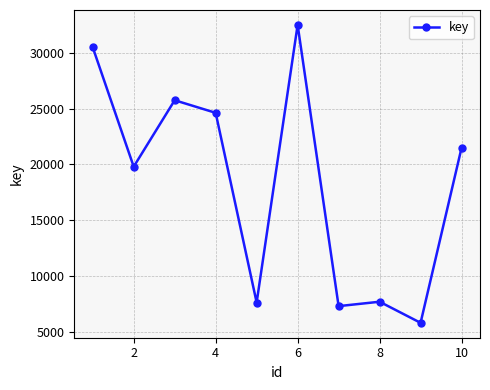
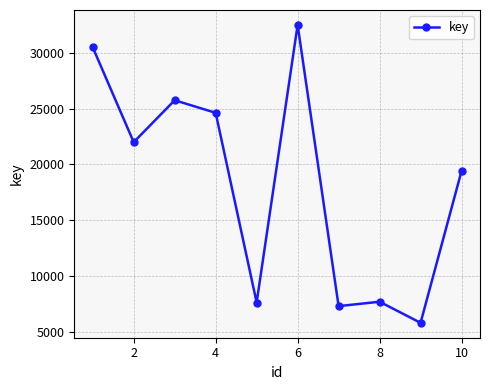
  {
-   "2": 19800,
+   "2": 22000,
    "4": 24600,
    "6": 32500,
    "8": 7700,
-   "10": 21500
+   "10": 19400
  }
